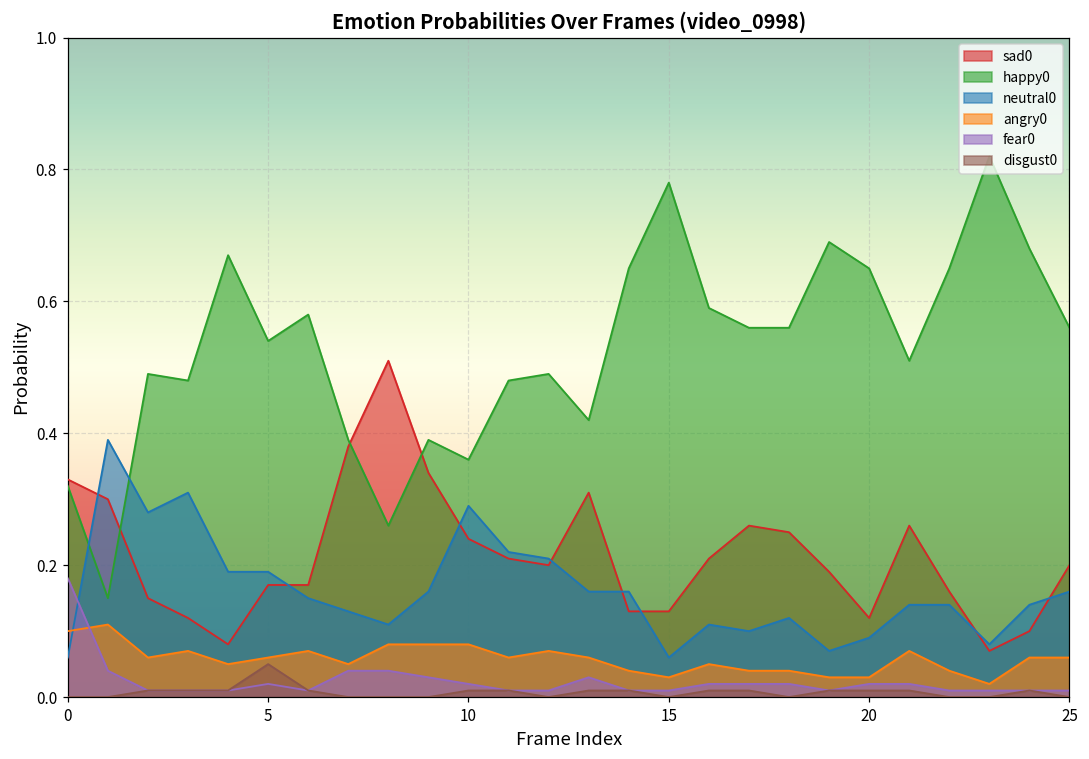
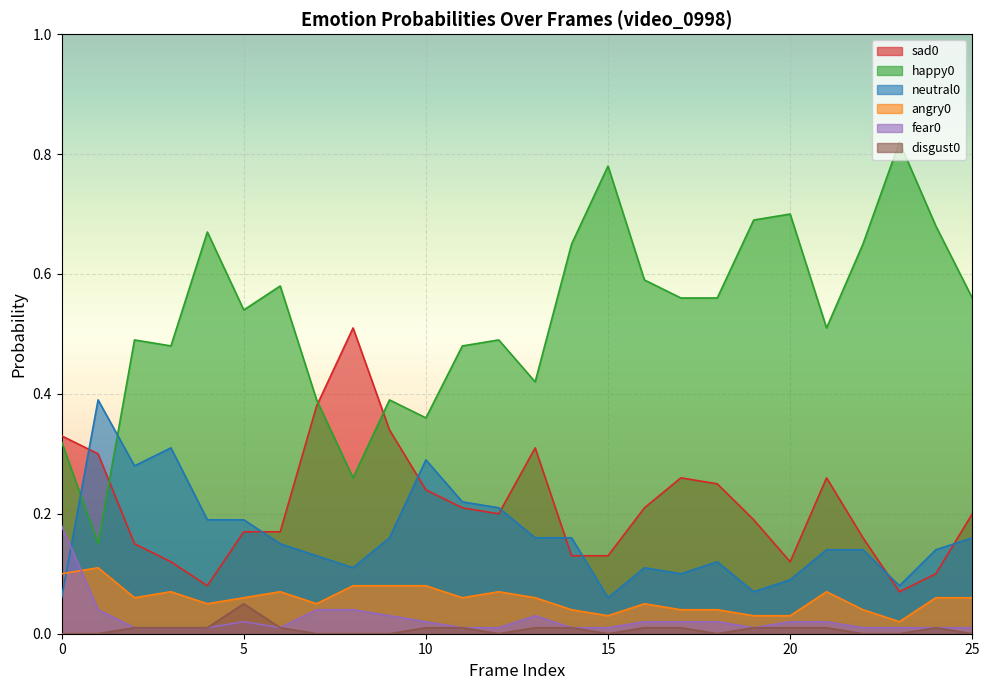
  {
    "sad0": {
      "0": 0.33,
      "5": 0.17,
      "10": 0.24,
      "15": 0.13,
      "20": 0.12,
      "25": 0.20
    },
    "happy0": {
      "0": 0.32,
      "5": 0.54,
      "10": 0.36,
      "15": 0.78,
-     "20": 0.65,
+     "20": 0.70,
      "25": 0.56
    },
    "neutral0": {
      "0": 0.06,
      "5": 0.19,
      "10": 0.29,
      "15": 0.06,
      "20": 0.09,
      "25": 0.16
    },
    "angry0": {
      "0": 0.10,
      "5": 0.06,
      "10": 0.08,
      "15": 0.03,
      "20": 0.03,
      "25": 0.06
    },
    "fear0": {
      "0": 0.18,
      "5": 0.02,
      "10": 0.02,
      "15": 0.01,
      "20": 0.02,
      "25": 0.01
    },
    "disgust0": {
      "0": 0.00,
      "5": 0.05,
      "10": 0.01,
      "15": 0.00,
      "20": 0.01,
      "25": 0.00
    }
  }
